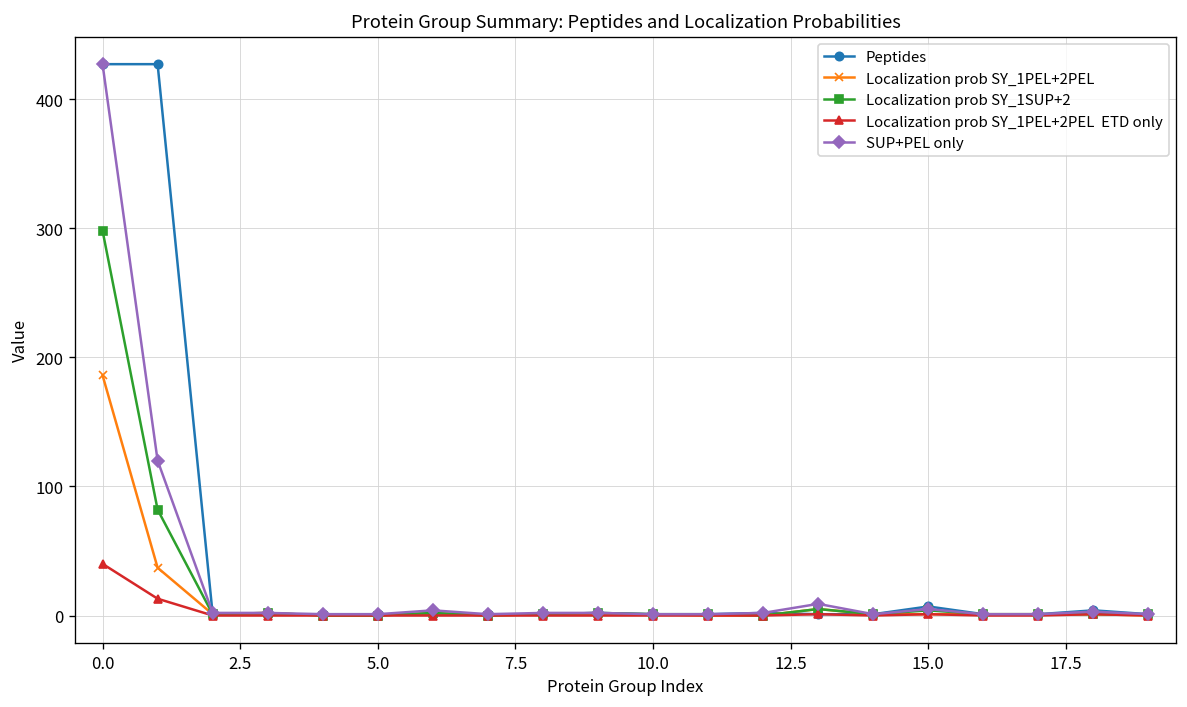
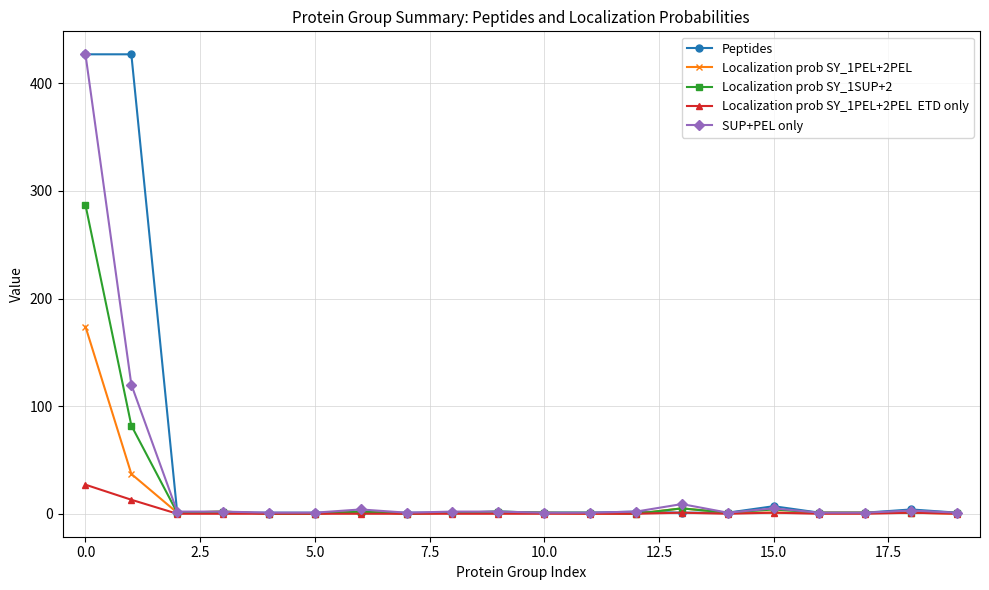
  {
    "Localization prob SY_1PEL+2PEL": {
-     "0.0": 186
+     "0.0": 174
    },
    "Localization prob SY_1SUP+2": {
-     "0.0": 298
+     "0.0": 287
    },
    "Localization prob SY_1PEL+2PEL ETD only": {
-     "0.0": 40
+     "0.0": 27
    }
  }
